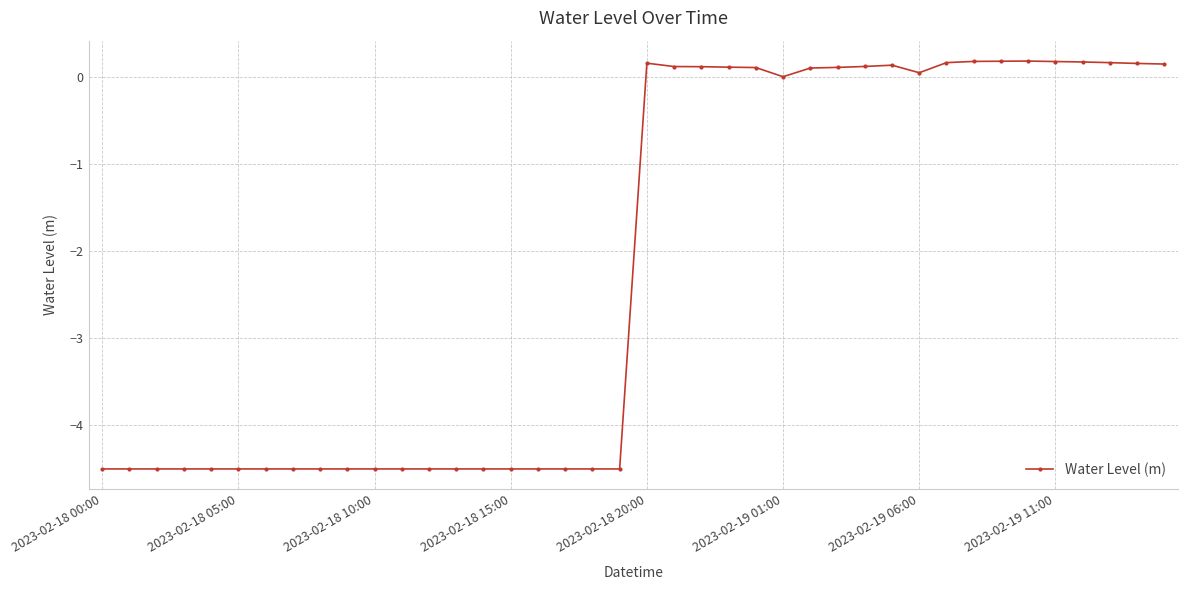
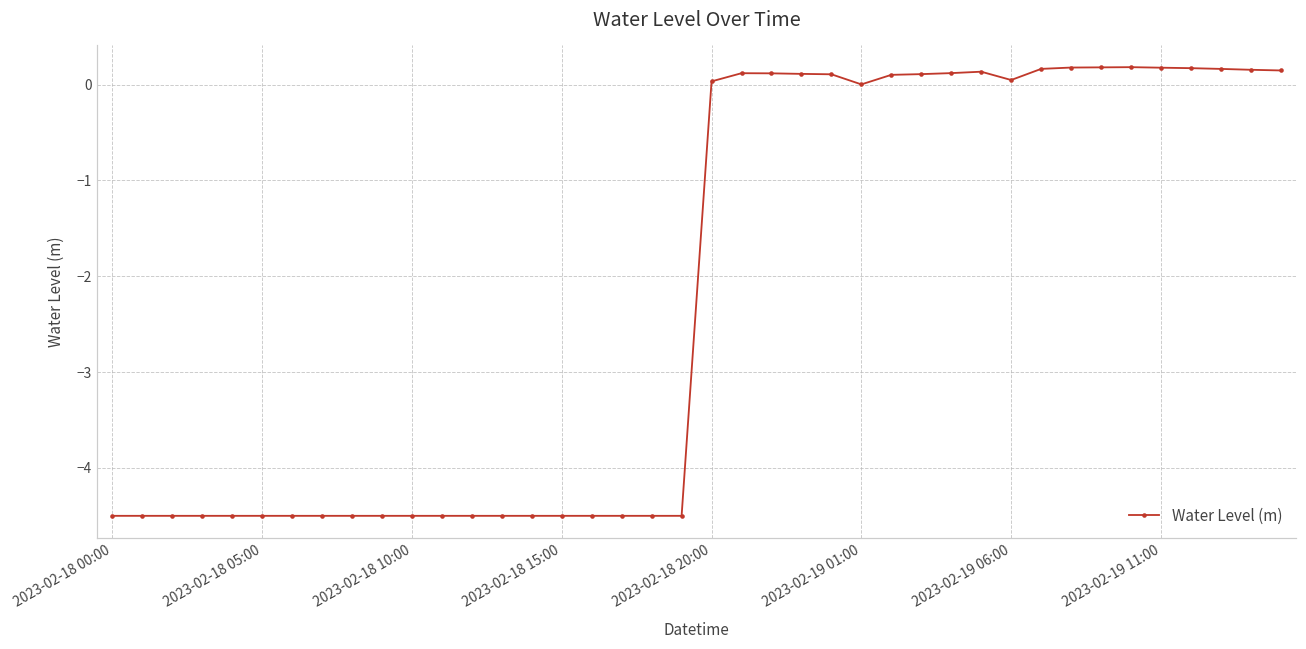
  {
    "2023-02-18 00:00": -4.5,
    "2023-02-18 05:00": -4.5,
    "2023-02-18 10:00": -4.5,
    "2023-02-18 15:00": -4.5,
-   "2023-02-18 20:00": 0.2,
+   "2023-02-18 20:00": 0.0,
    "2023-02-19 01:00": 0.0,
    "2023-02-19 06:00": 0.0,
    "2023-02-19 11:00": 0.2
  }
